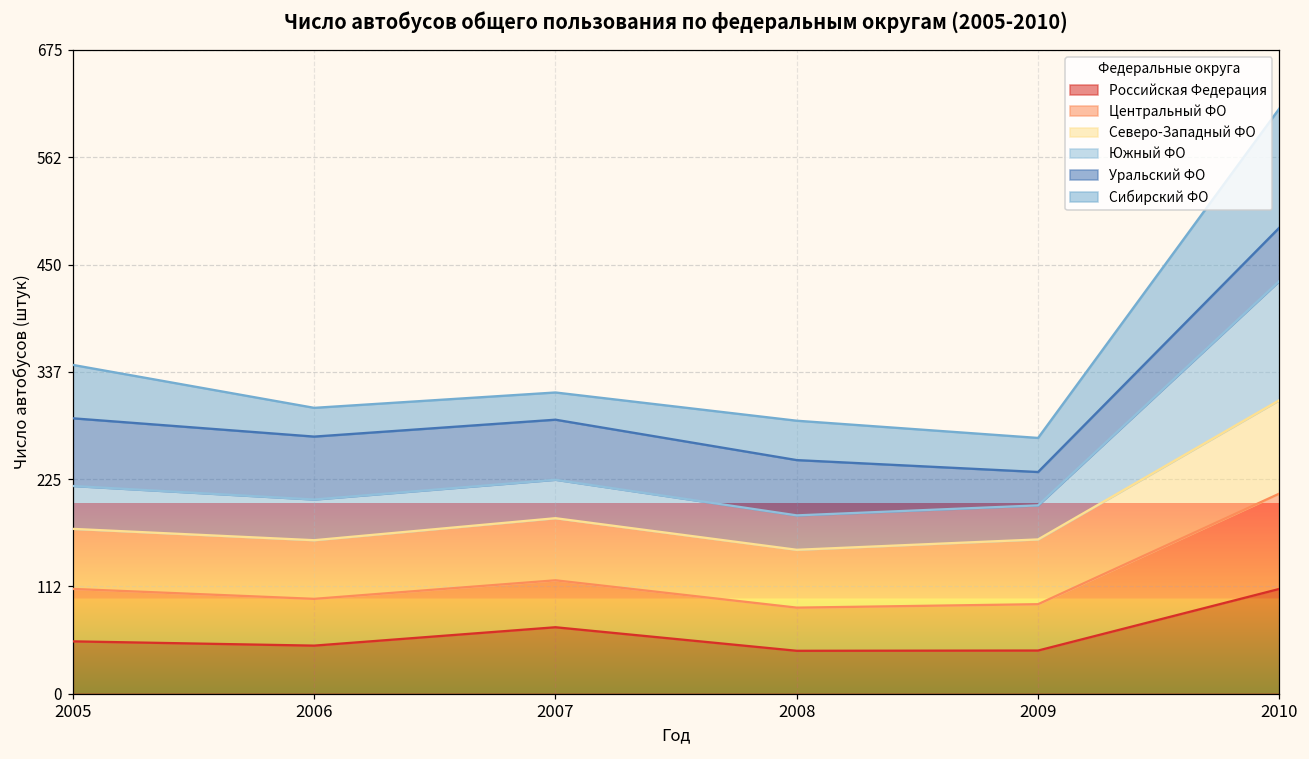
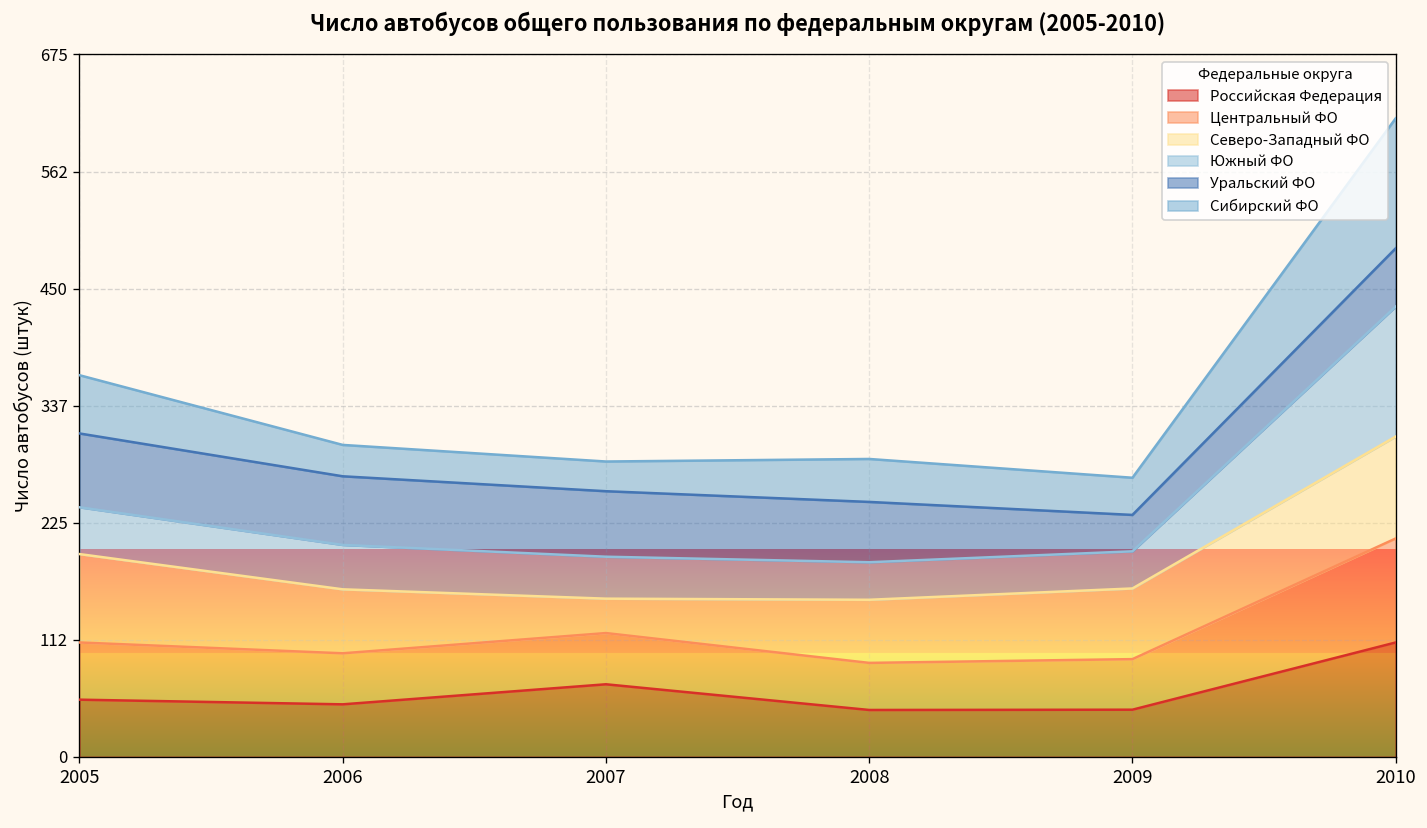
  {
    "Российская Федерация": {
      "2005": 60,
      "2006": 50,
      "2007": 70,
      "2008": 50,
      "2009": 50,
      "2010": 110
    },
    "Центральный ФО": {
      "2005": 60,
      "2006": 50,
      "2007": 50,
      "2008": 50,
      "2009": 50,
      "2010": 100
    },
    "Северо-Западный ФО": {
-     "2005": 60,
+     "2005": 90,
      "2006": 60,
-     "2007": 70,
+     "2007": 30,
      "2008": 60,
      "2009": 70,
      "2010": 100
    },
    "Уральский ФО": {
      "2005": 70,
      "2006": 70,
      "2007": 60,
      "2008": 60,
      "2009": 40,
      "2010": 60
    }
  }
